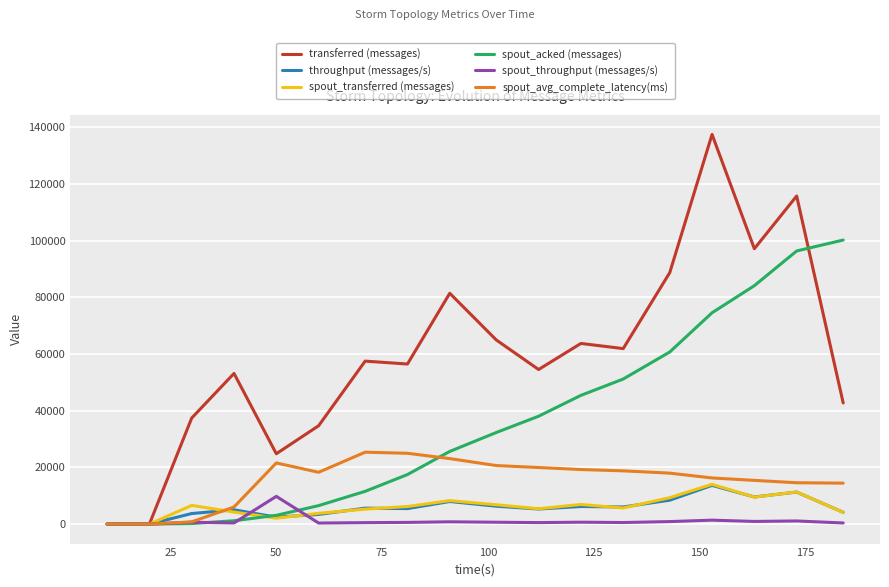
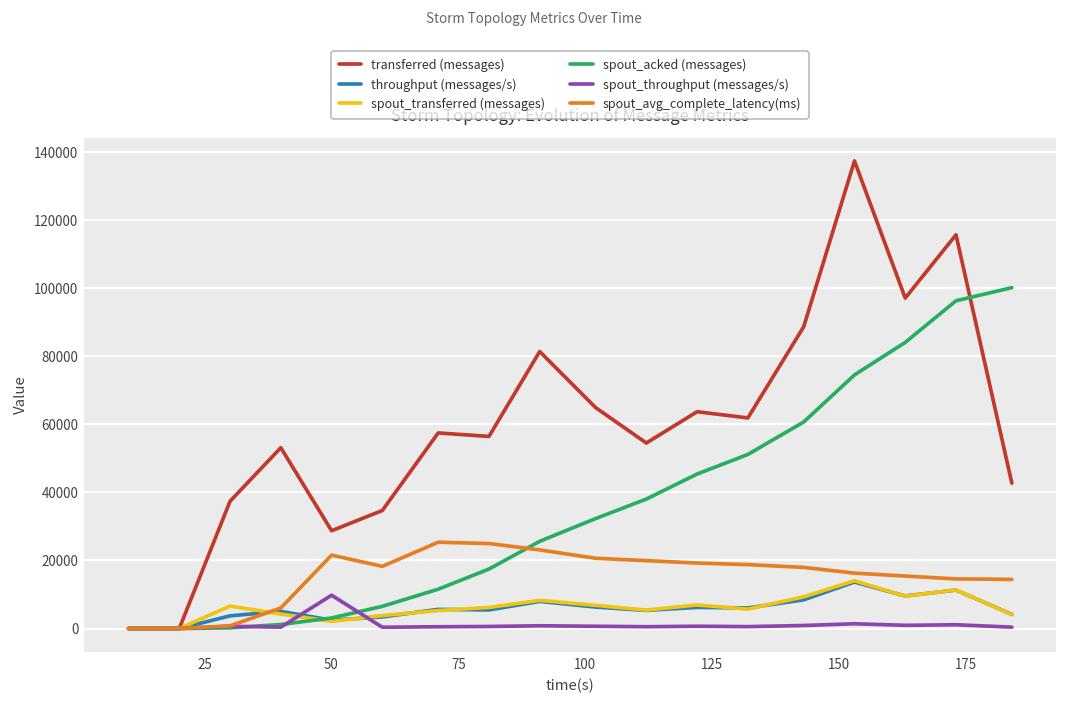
  {
    "transferred (messages)": {
-     "50": 25000
+     "50": 29000
    },
    "spout_throughput (messages/s)": {
      "50": 10000
    },
    "spout_avg_complete_latency(ms)": {
      "50": 22000
    }
  }
